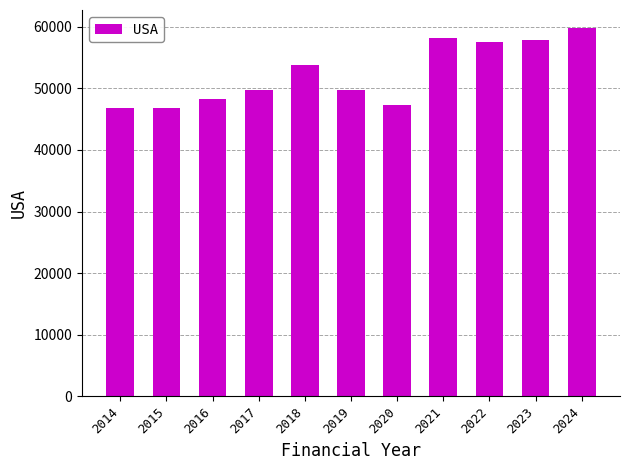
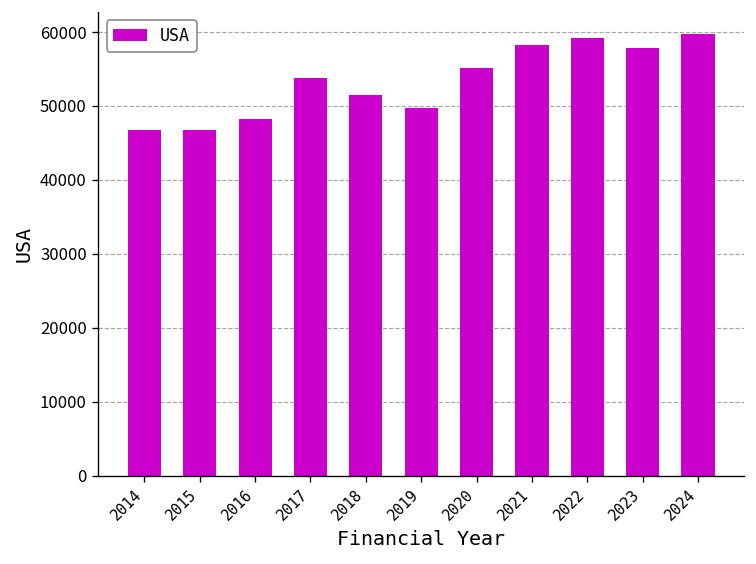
  {
    "2014": 47000,
    "2015": 47000,
    "2016": 48000,
-   "2017": 50000,
-   "2018": 54000,
+   "2017": 54000,
+   "2018": 52000,
    "2019": 50000,
-   "2020": 47000,
+   "2020": 55000,
    "2021": 58000,
-   "2022": 58000,
+   "2022": 59000,
    "2023": 58000,
    "2024": 60000
  }
